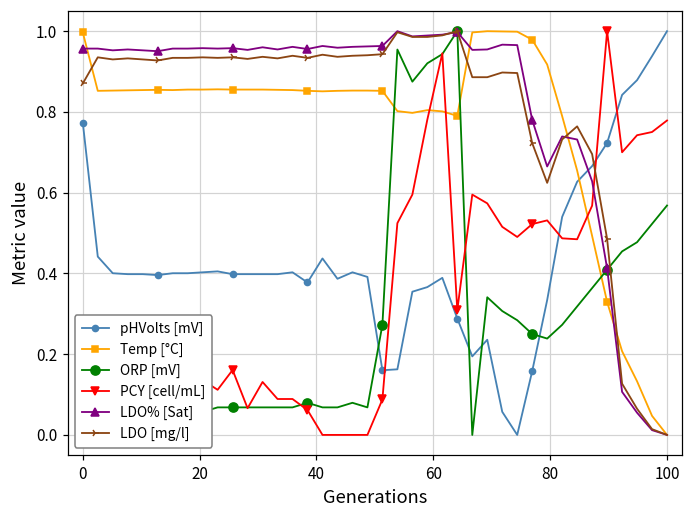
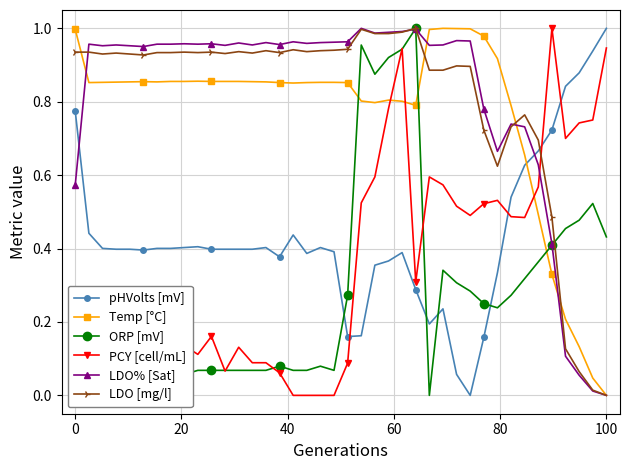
  {
    "pHVolts [mV]": {
      "0": 0.77,
      "100": 1.00
    },
    "Temp [°C]": {
      "0": 1.00
    },
    "ORP [mV]": {
-     "100": 0.57
+     "100": 0.43
    },
    "PCY [cell/mL]": {
-     "100": 0.78
+     "100": 0.95
    },
    "LDO% [Sat]": {
-     "0": 0.96
+     "0": 0.57
    },
    "LDO [mg/l]": {
-     "0": 0.87
+     "0": 0.94
    }
  }
